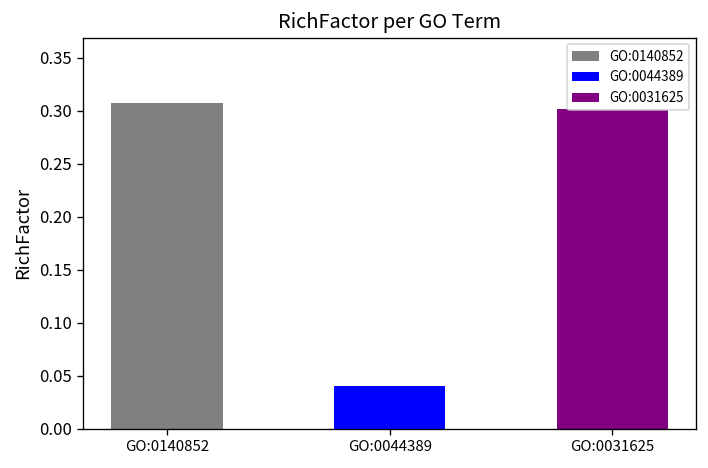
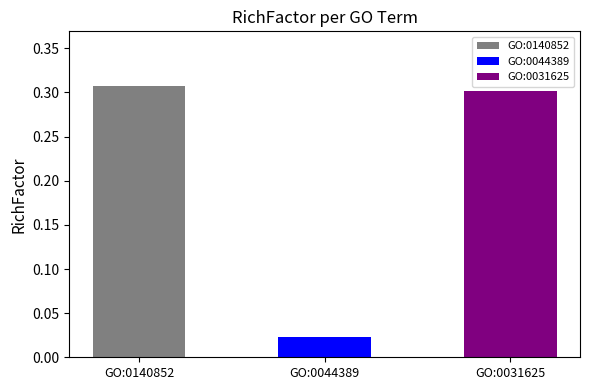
  {
    "GO:0140852": 0.31,
-   "GO:0044389": 0.04,
+   "GO:0044389": 0.02,
    "GO:0031625": 0.30
  }
